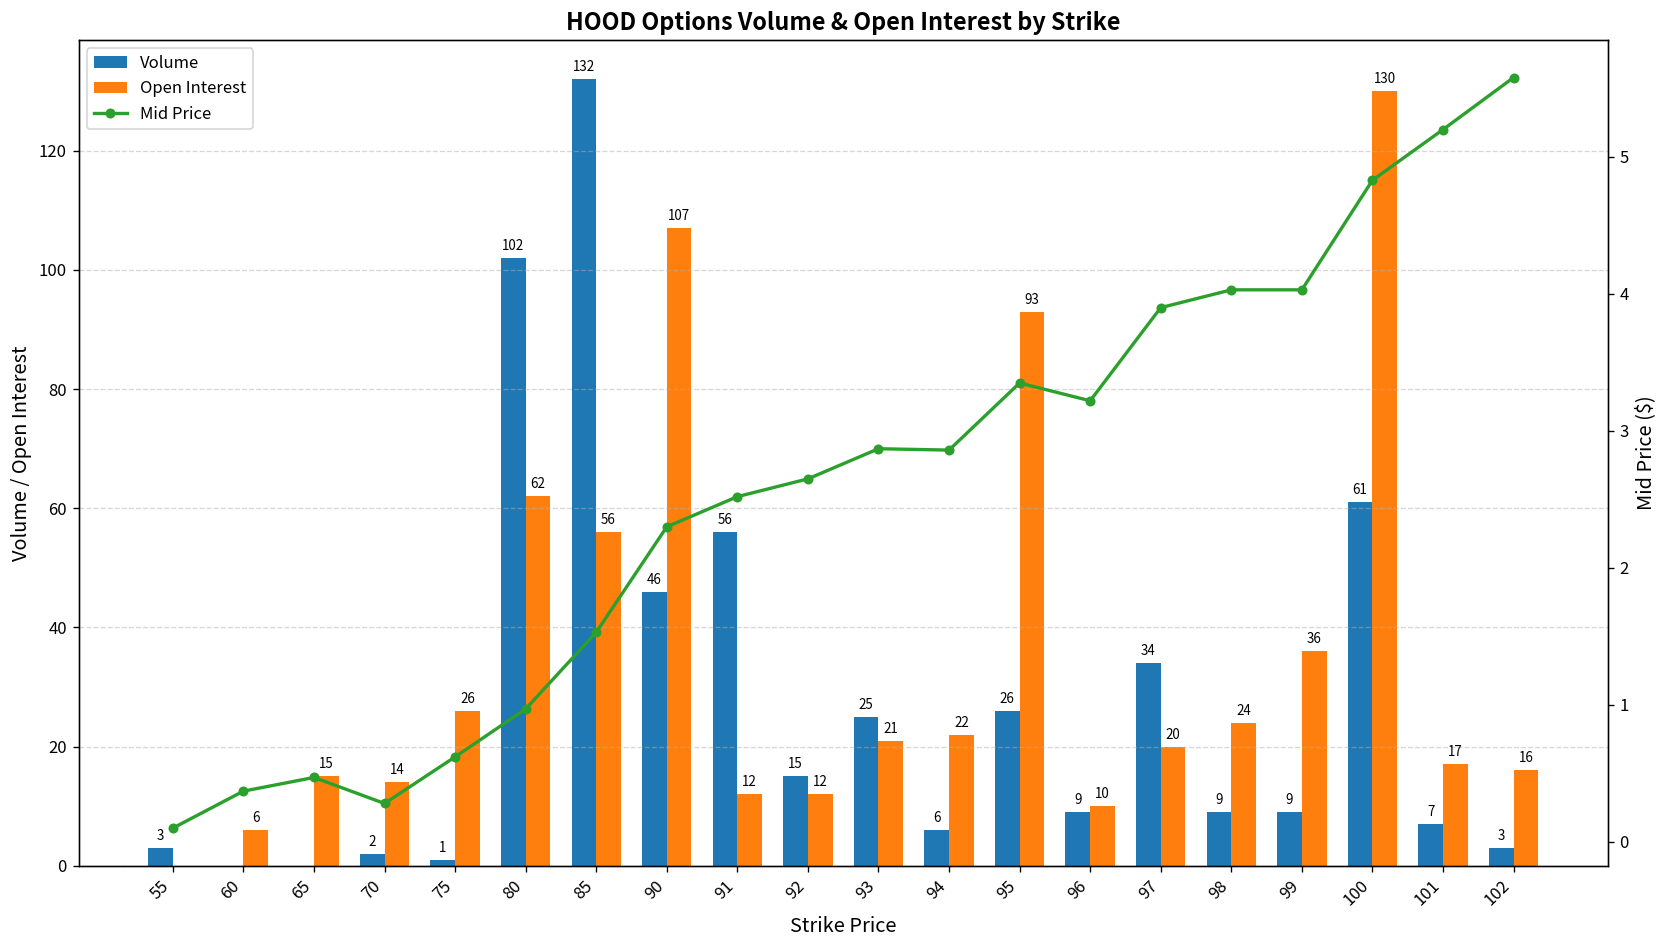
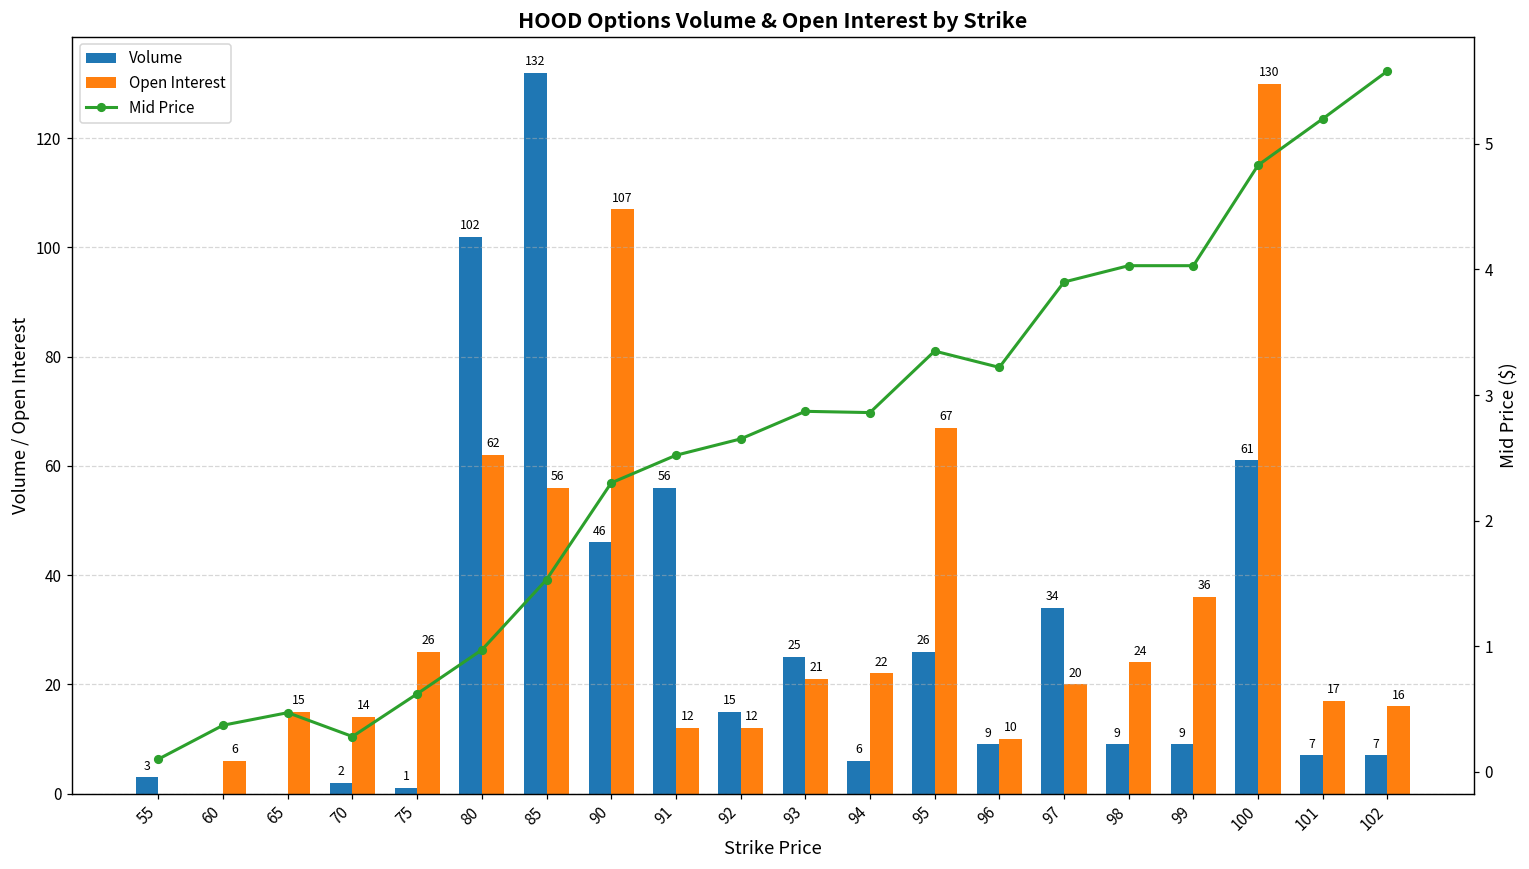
  {
    "Volume": {
      "55": 3,
      "70": 2,
      "75": 1,
      "80": 102,
      "85": 132,
      "90": 46,
      "91": 56,
      "92": 15,
      "93": 25,
      "94": 6,
      "95": 26,
      "96": 9,
      "97": 34,
      "98": 9,
      "99": 9,
      "100": 61,
      "101": 7,
-     "102": 3
+     "102": 7
    },
    "Open Interest": {
      "60": 6,
      "65": 15,
      "70": 14,
      "75": 26,
      "80": 62,
      "85": 56,
      "90": 107,
      "91": 12,
      "92": 12,
      "93": 21,
      "94": 22,
-     "95": 93,
+     "95": 67,
      "96": 10,
      "97": 20,
      "98": 24,
      "99": 36,
      "100": 130,
      "101": 17,
      "102": 16
    }
  }
